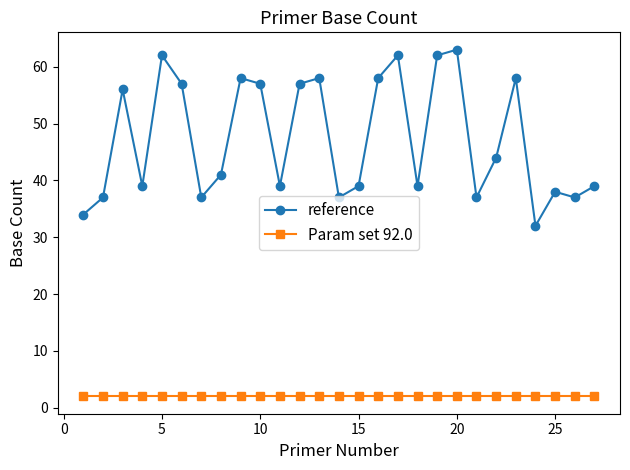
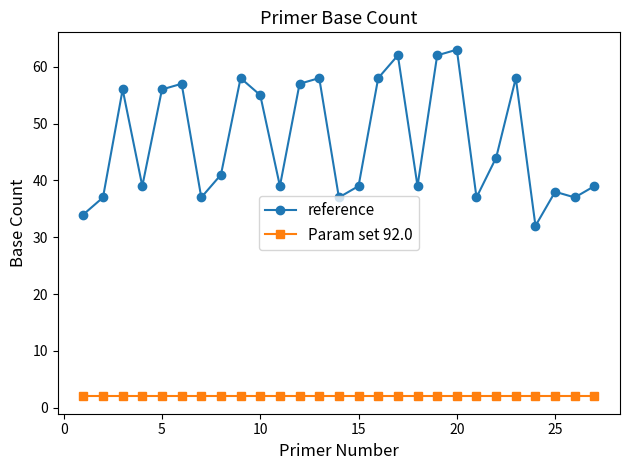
  {
    "reference": {
-     "5": 62,
-     "10": 57,
+     "5": 56,
+     "10": 55,
      "15": 39,
      "20": 63,
      "25": 38
    },
    "Param set 92.0": {
      "5": 2,
      "10": 2,
      "15": 2,
      "20": 2,
      "25": 2
    }
  }
